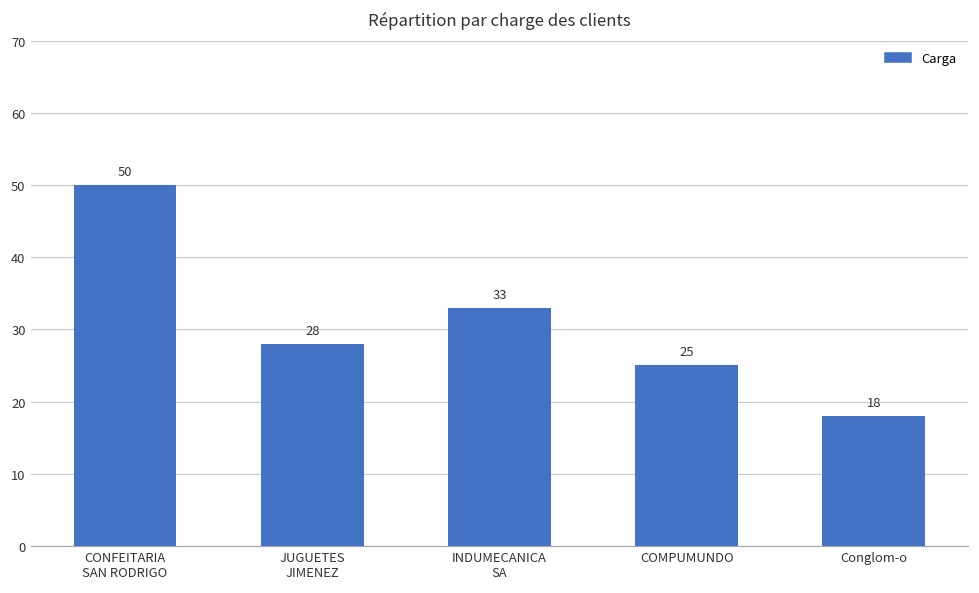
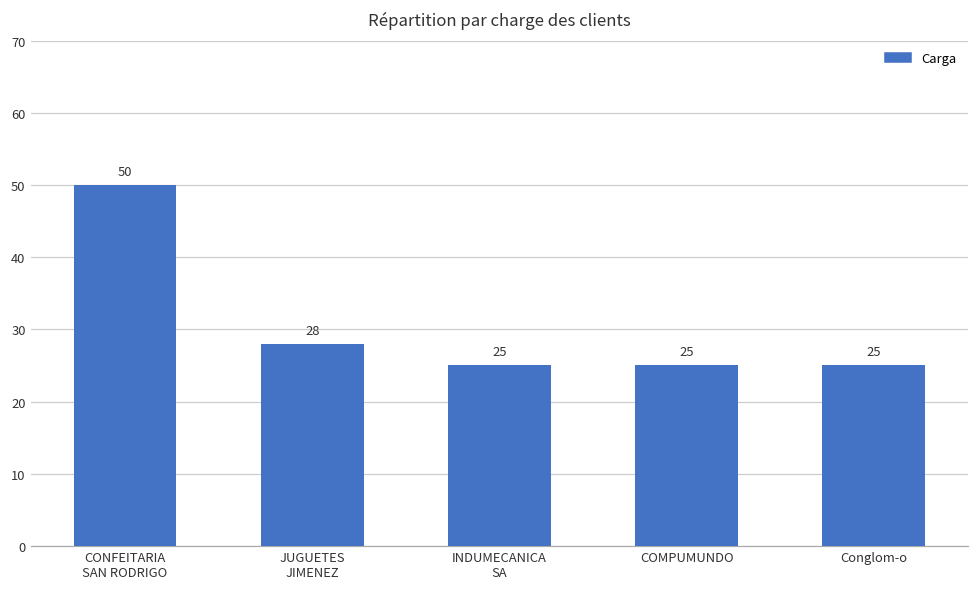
  {
    "CONFEITARIA SAN RODRIGO": 50,
    "JUGUETES JIMENEZ": 28,
-   "INDUMECANICA SA": 33,
+   "INDUMECANICA SA": 25,
    "COMPUMUNDO": 25,
-   "Conglom-o": 18
+   "Conglom-o": 25
  }
